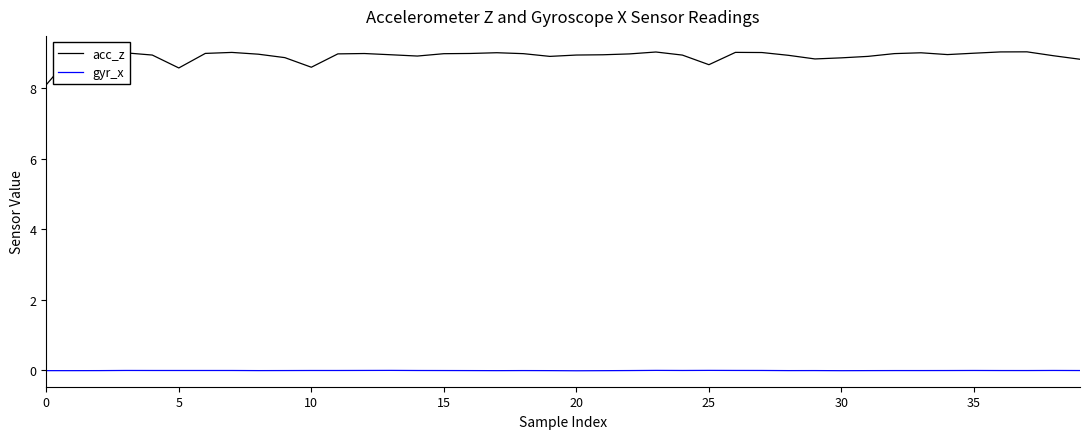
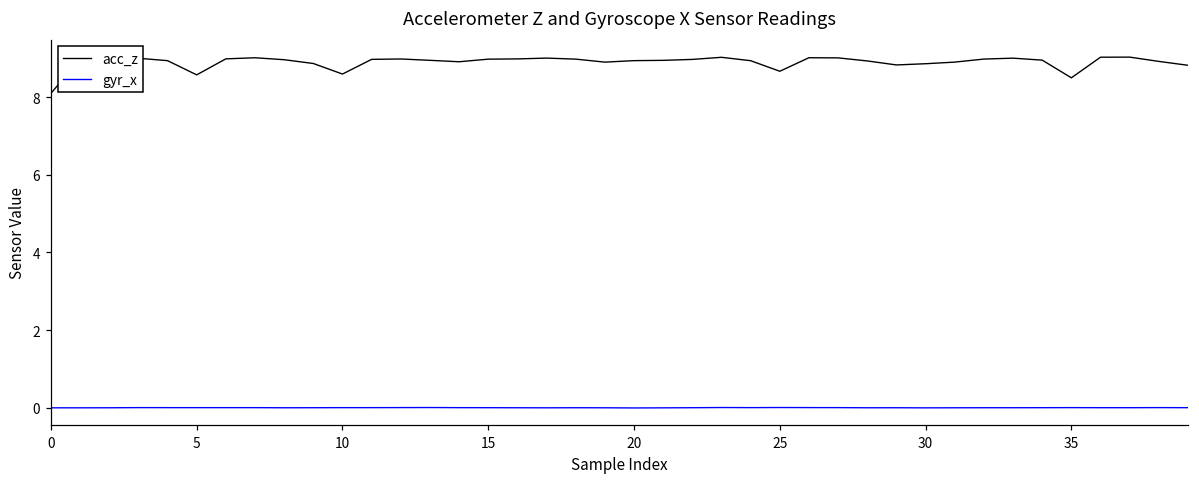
  {
    "acc_z": {
      "0": 8.1,
      "5": 8.6,
      "10": 8.6,
      "15": 9.0,
      "20": 8.9,
      "25": 8.7,
      "30": 8.9,
-     "35": 9.0
+     "35": 8.5
    },
    "gyr_x": {
      "0": 0.0,
      "5": 0.0,
      "10": 0.0,
      "15": 0.0,
      "20": 0.0,
      "25": 0.0,
      "30": 0.0,
      "35": 0.0
    }
  }
